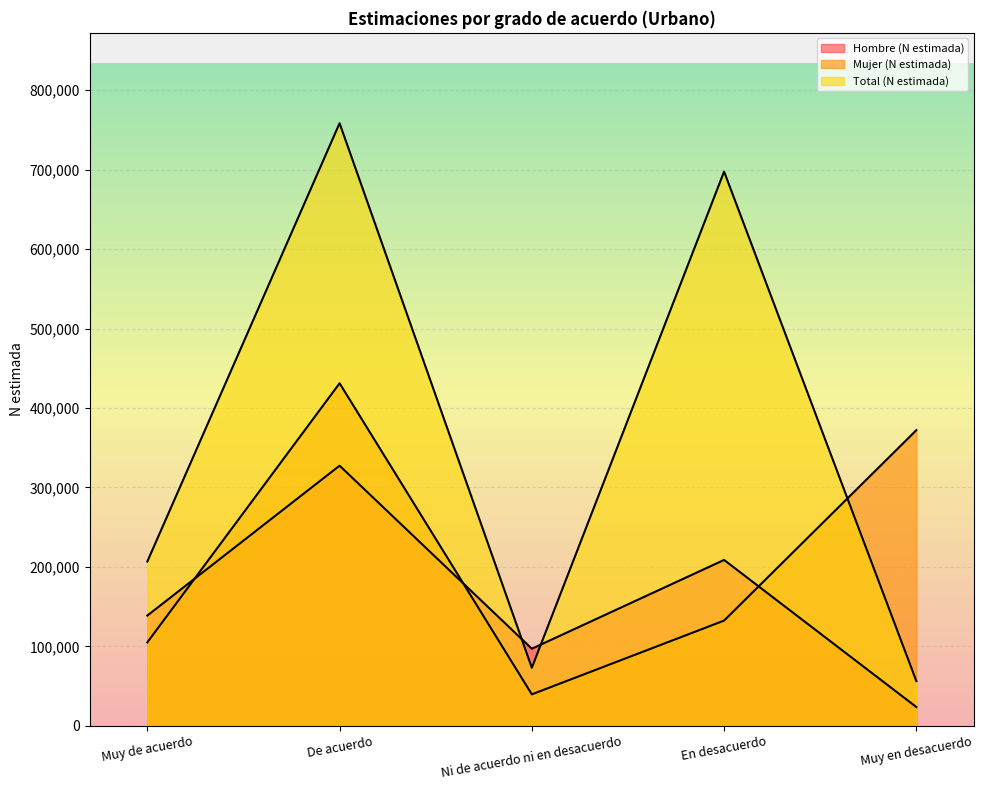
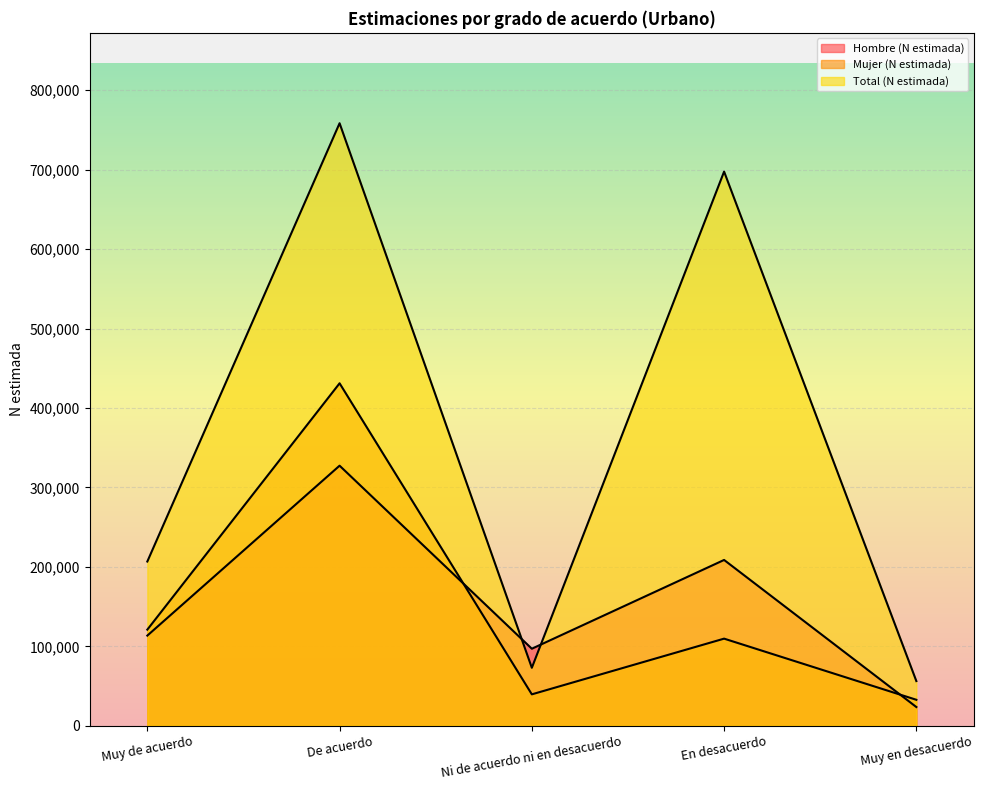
  {
    "Hombre (N estimada)": {
-     "Muy de acuerdo": "140,000",
+     "Muy de acuerdo": "110,000",
      "De acuerdo": "330,000",
      "Ni de acuerdo ni en desacuerdo": "100,000",
      "En desacuerdo": "210,000",
      "Muy en desacuerdo": "20,000"
    },
    "Mujer (N estimada)": {
-     "Muy de acuerdo": "100,000",
+     "Muy de acuerdo": "120,000",
      "De acuerdo": "430,000",
      "Ni de acuerdo ni en desacuerdo": "40,000",
-     "En desacuerdo": "130,000",
-     "Muy en desacuerdo": "370,000"
+     "En desacuerdo": "110,000",
+     "Muy en desacuerdo": "30,000"
    },
    "Total (N estimada)": {
      "Muy de acuerdo": "210,000",
      "De acuerdo": "760,000",
      "Ni de acuerdo ni en desacuerdo": "70,000",
      "En desacuerdo": "700,000",
      "Muy en desacuerdo": "60,000"
    }
  }
